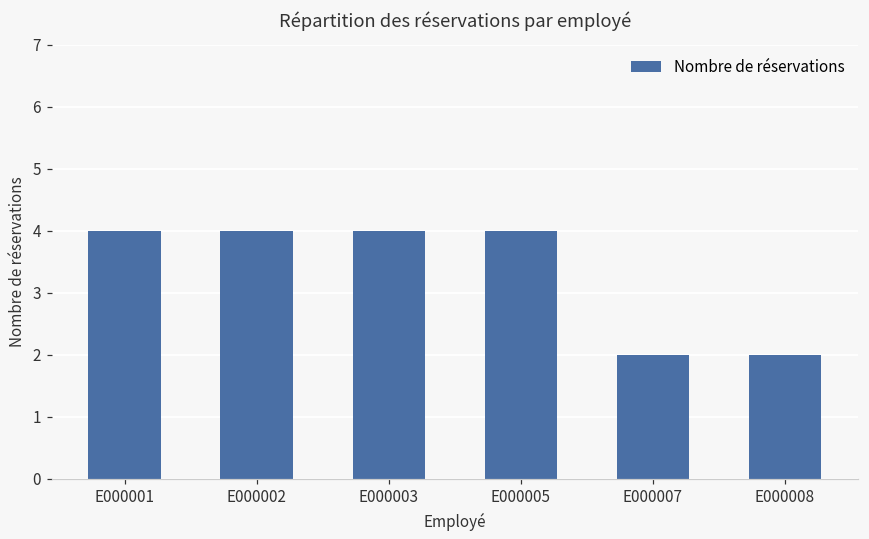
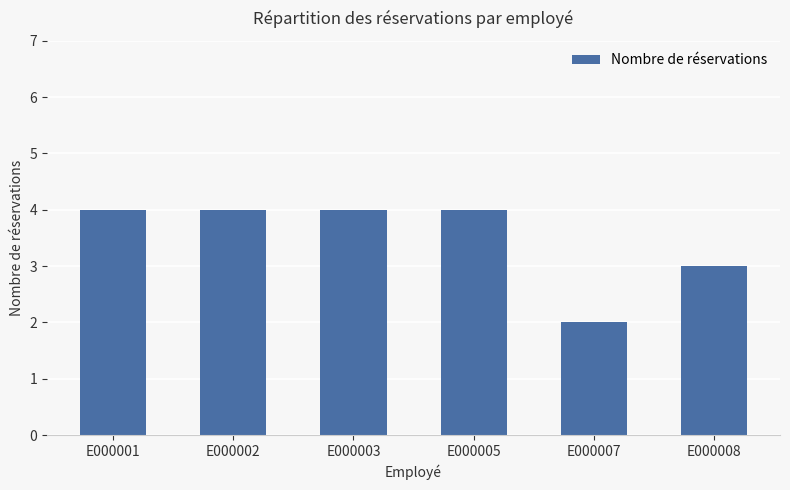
  {
    "E000001": 4,
    "E000002": 4,
    "E000003": 4,
    "E000005": 4,
    "E000007": 2,
-   "E000008": 2
+   "E000008": 3
  }
